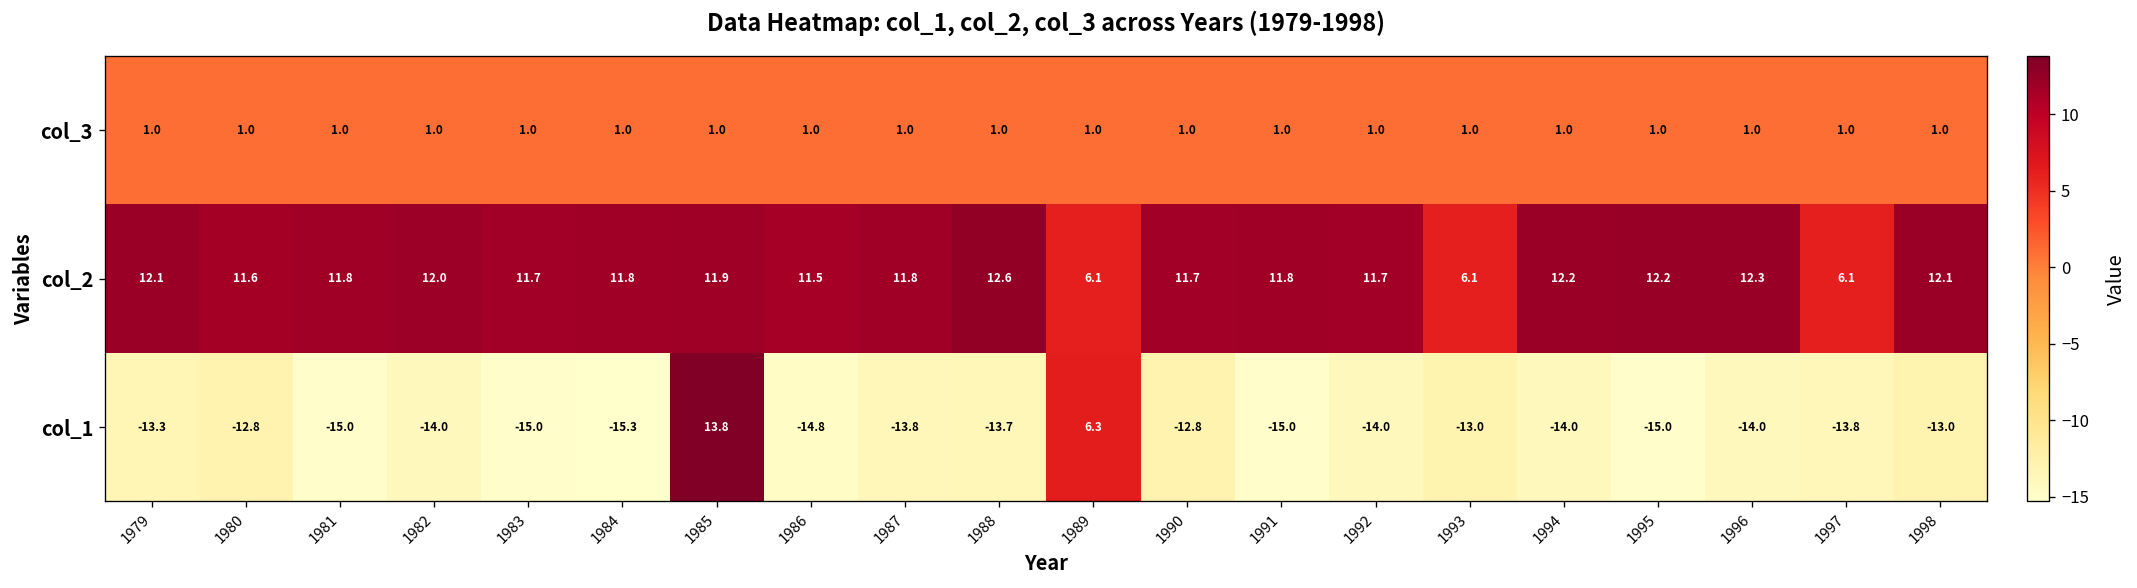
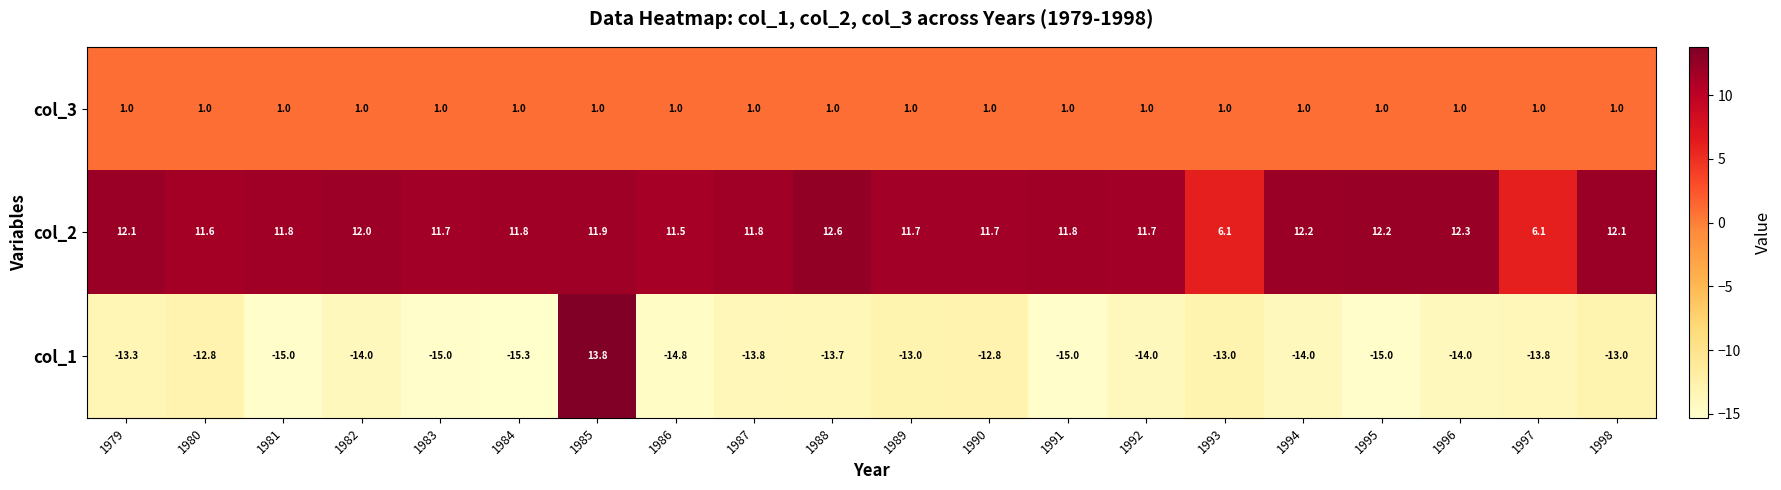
  {
    "col_3": {
      "1979": 1.0,
      "1980": 1.0,
      "1981": 1.0,
      "1982": 1.0,
      "1983": 1.0,
      "1984": 1.0,
      "1985": 1.0,
      "1986": 1.0,
      "1987": 1.0,
      "1988": 1.0,
      "1989": 1.0,
      "1990": 1.0,
      "1991": 1.0,
      "1992": 1.0,
      "1993": 1.0,
      "1994": 1.0,
      "1995": 1.0,
      "1996": 1.0,
      "1997": 1.0,
      "1998": 1.0
    },
    "col_2": {
      "1979": 12.1,
      "1980": 11.6,
      "1981": 11.8,
      "1982": 12.0,
      "1983": 11.7,
      "1984": 11.8,
      "1985": 11.9,
      "1986": 11.5,
      "1987": 11.8,
      "1988": 12.6,
-     "1989": 6.1,
+     "1989": 11.7,
      "1990": 11.7,
      "1991": 11.8,
      "1992": 11.7,
      "1993": 6.1,
      "1994": 12.2,
      "1995": 12.2,
      "1996": 12.3,
      "1997": 6.1,
      "1998": 12.1
    },
    "col_1": {
      "1979": -13.3,
      "1980": -12.8,
      "1981": -15.0,
      "1982": -14.0,
      "1983": -15.0,
      "1984": -15.3,
      "1985": 13.8,
      "1986": -14.8,
      "1987": -13.8,
      "1988": -13.7,
-     "1989": 6.3,
+     "1989": -13.0,
      "1990": -12.8,
      "1991": -15.0,
      "1992": -14.0,
      "1993": -13.0,
      "1994": -14.0,
      "1995": -15.0,
      "1996": -14.0,
      "1997": -13.8,
      "1998": -13.0
    }
  }
